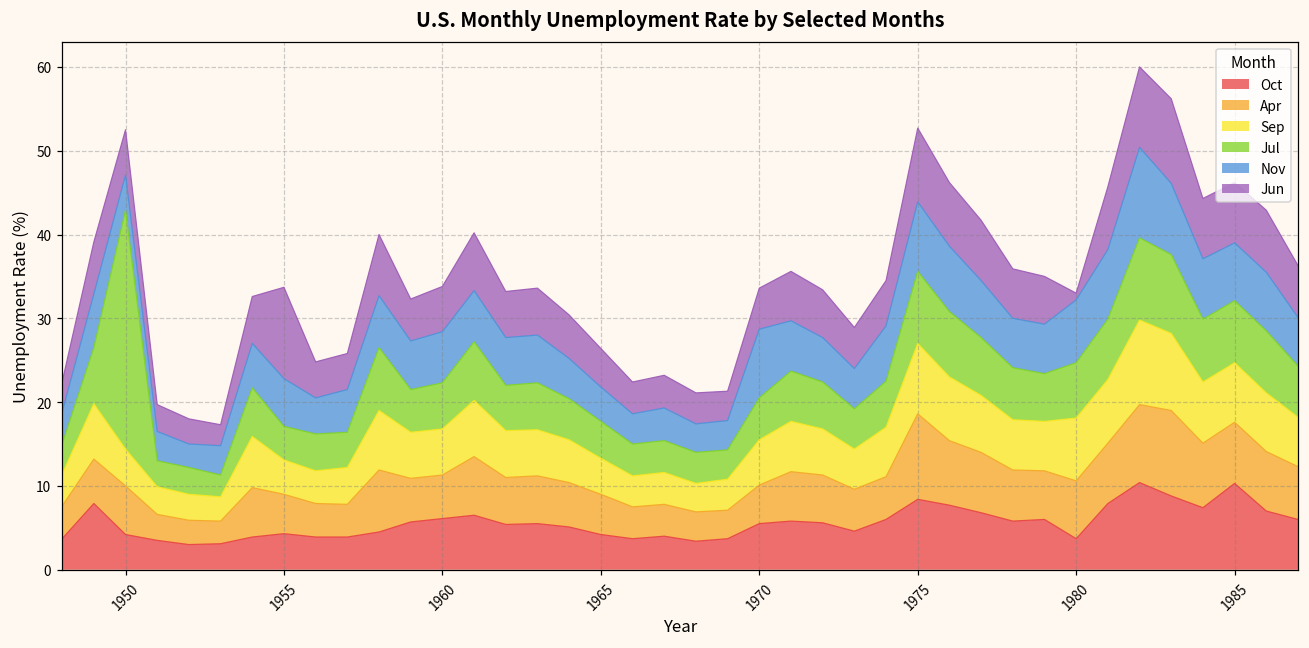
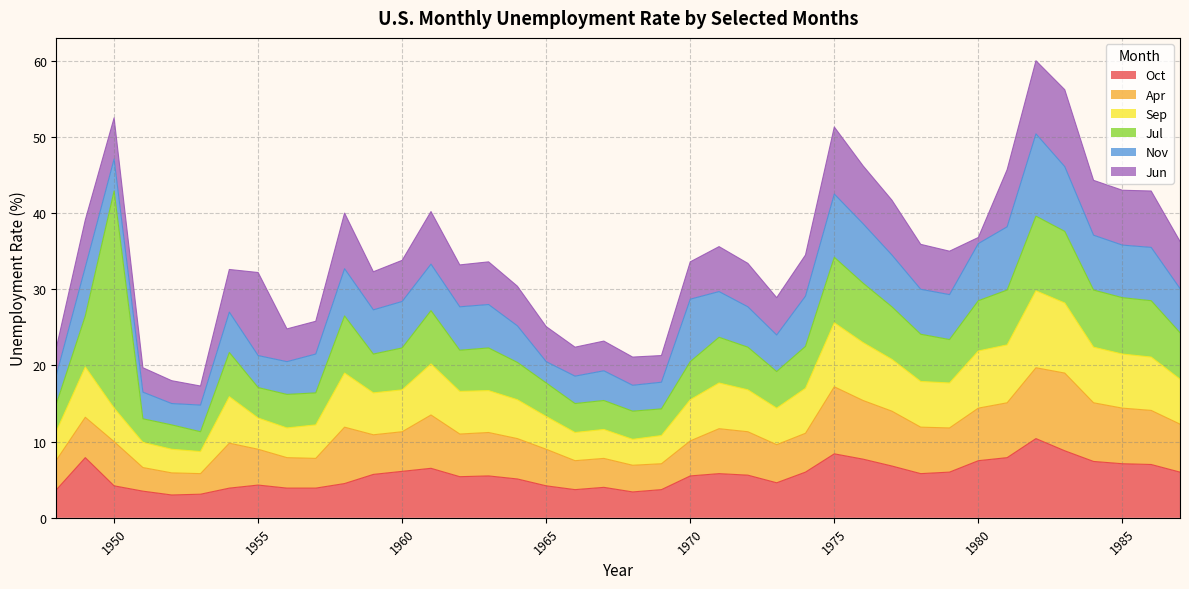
  {
    "Oct": {
      "1950": 4,
      "1955": 4,
      "1960": 6,
      "1965": 4,
      "1970": 6,
      "1975": 8,
-     "1980": 4,
-     "1985": 10
+     "1980": 8,
+     "1985": 7
    },
    "Apr": {
      "1950": 6,
      "1955": 5,
      "1960": 5,
      "1965": 5,
      "1970": 5,
-     "1975": 10,
+     "1975": 9,
      "1980": 7,
      "1985": 7
    },
    "Sep": {
      "1950": 4,
      "1955": 4,
      "1960": 6,
      "1965": 4,
      "1970": 5,
      "1975": 8,
      "1980": 8,
      "1985": 7
    },
    "Jul": {
      "1950": 29,
      "1955": 4,
      "1960": 6,
      "1965": 4,
      "1970": 5,
      "1975": 9,
      "1980": 7,
      "1985": 7
    },
    "Nov": {
      "1950": 4,
-     "1955": 6,
+     "1955": 4,
      "1960": 6,
-     "1965": 4,
+     "1965": 3,
      "1970": 8,
      "1975": 8,
      "1980": 8,
      "1985": 7
    },
    "Jun": {
      "1950": 5,
      "1955": 11,
      "1960": 5,
      "1965": 5,
      "1970": 5,
      "1975": 9,
      "1980": 1
    }
  }
